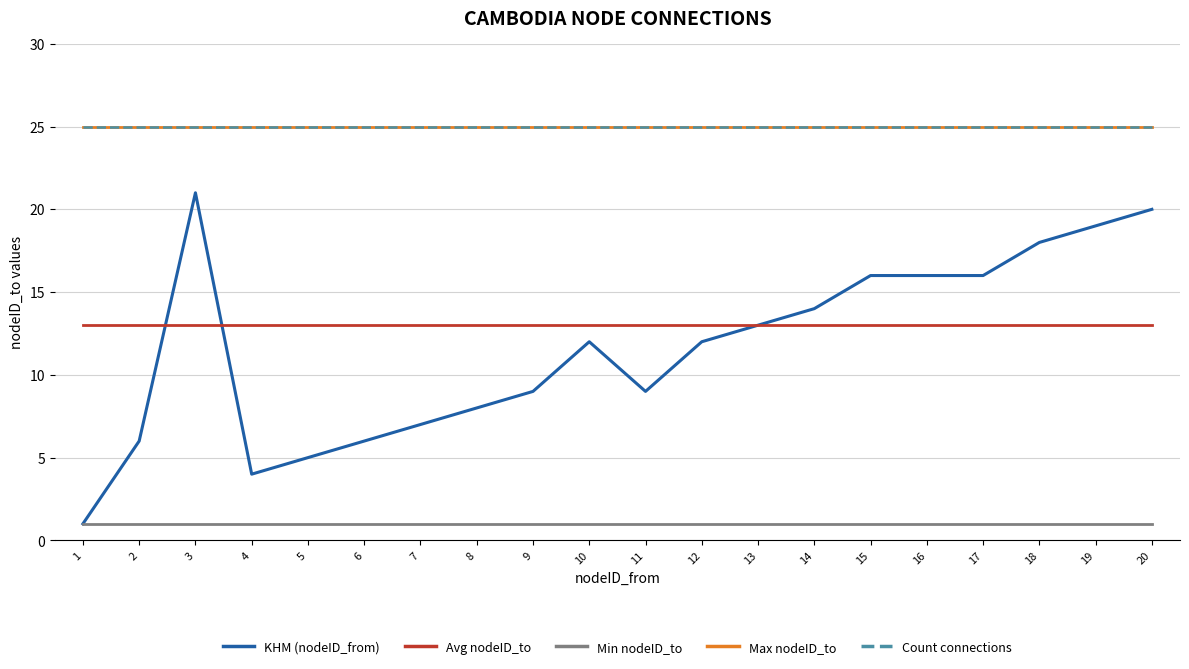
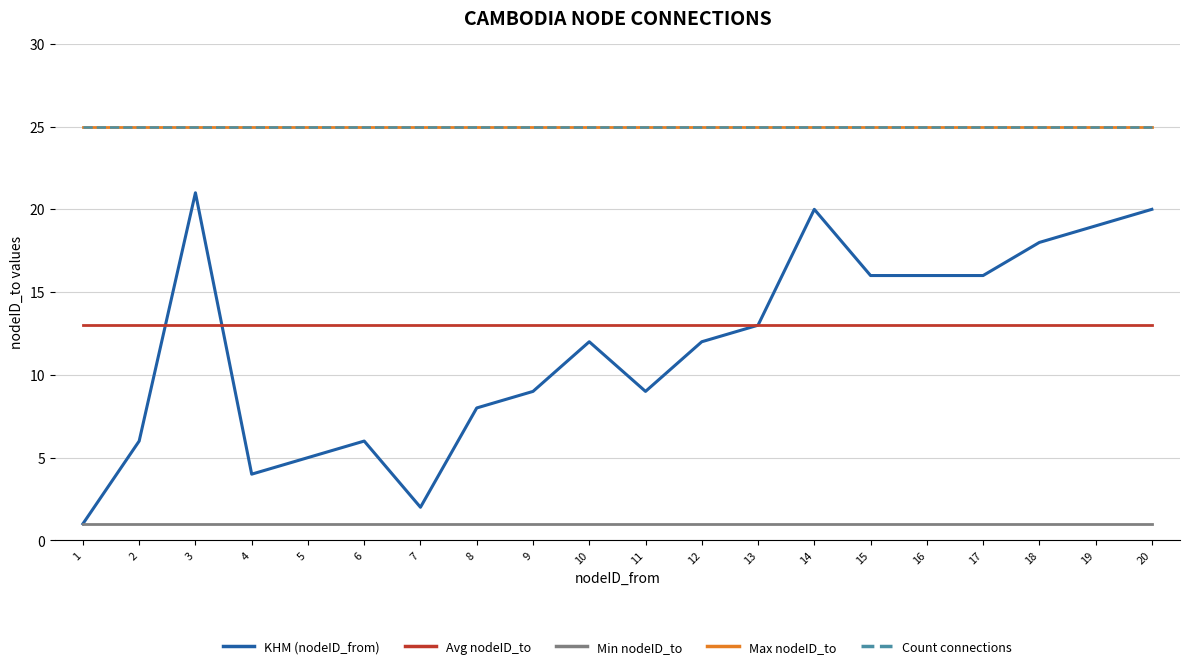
  {
    "KHM (nodeID_from)": {
      "2": 6,
      "3": 21,
      "4": 4,
      "5": 5,
      "6": 6,
-     "7": 7,
+     "7": 2,
      "8": 8,
      "9": 9,
      "10": 12,
      "11": 9,
      "12": 12,
-     "14": 14,
+     "14": 20,
      "15": 16,
      "16": 16,
      "17": 16,
      "18": 18,
      "19": 19,
      "20": 20
    },
    "Avg nodeID_to": {
      "1": 13,
      "2": 13,
      "3": 13,
      "4": 13,
      "5": 13,
      "6": 13,
      "7": 13,
      "8": 13,
      "9": 13,
      "10": 13,
      "11": 13,
      "12": 13,
      "14": 13,
      "15": 13,
      "16": 13,
      "17": 13,
      "18": 13,
      "19": 13,
      "20": 13
    },
    "Min nodeID_to": {
      "2": 1,
      "3": 1,
      "4": 1,
      "5": 1,
      "6": 1,
      "7": 1,
      "8": 1,
      "9": 1,
      "10": 1,
      "11": 1,
      "12": 1,
      "13": 1,
      "14": 1,
      "15": 1,
      "16": 1,
      "17": 1,
      "18": 1,
      "19": 1,
      "20": 1
    },
    "Count connections": {
      "1": 25,
      "2": 25,
      "3": 25,
      "4": 25,
      "5": 25,
      "6": 25,
      "7": 25,
      "8": 25,
      "9": 25,
      "10": 25,
      "11": 25,
      "12": 25,
      "13": 25,
      "14": 25,
      "15": 25,
      "16": 25,
      "17": 25,
      "18": 25,
      "19": 25,
      "20": 25
    }
  }
